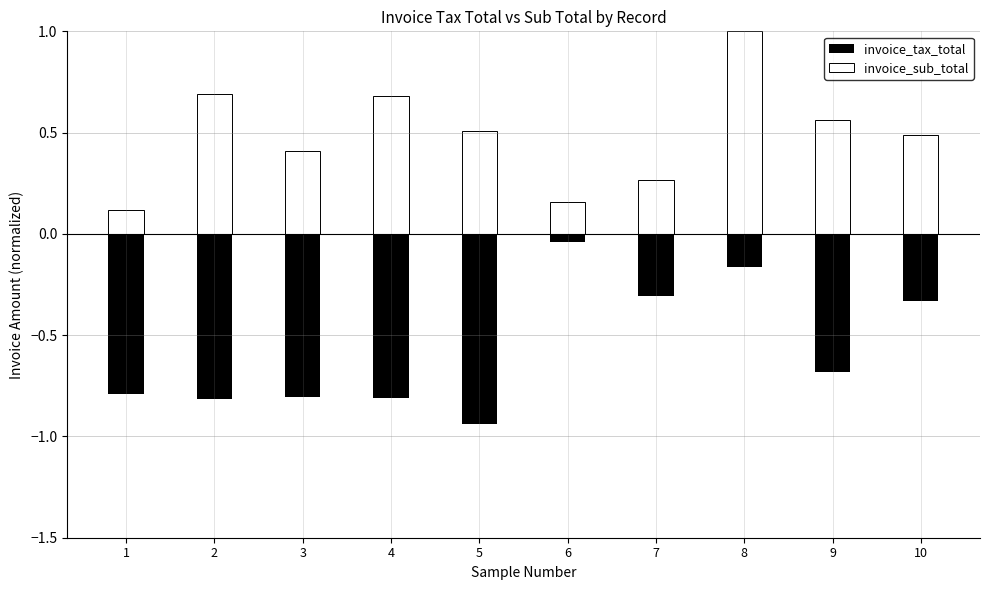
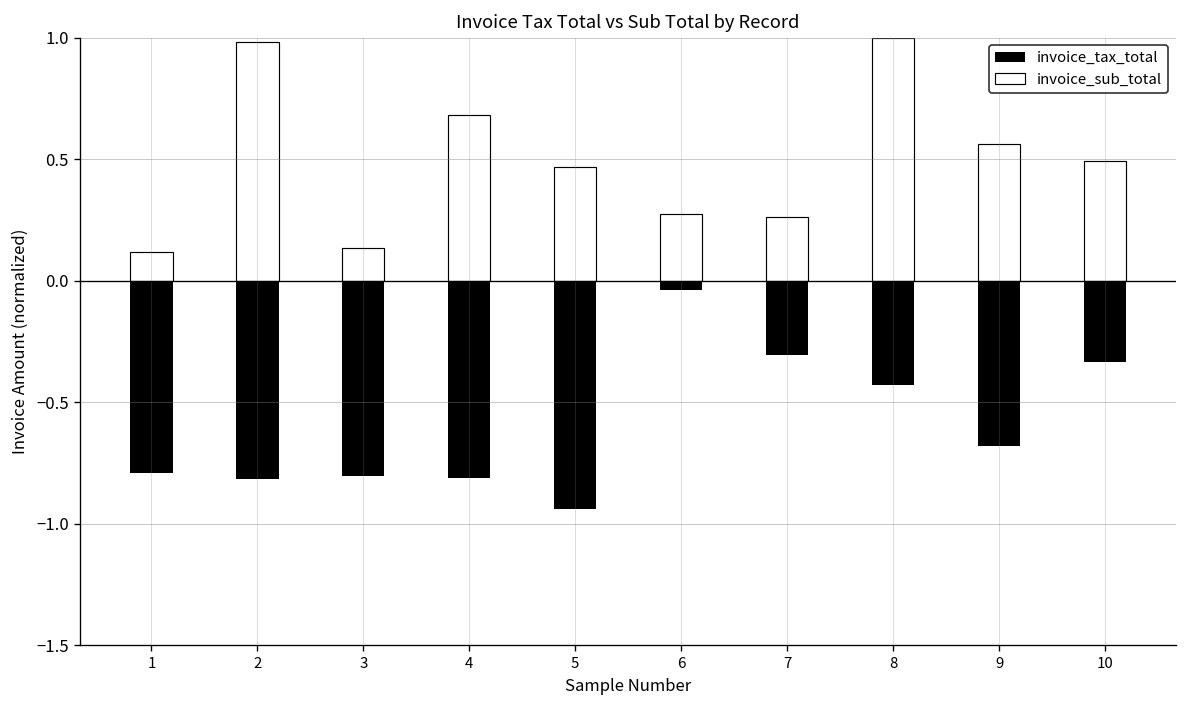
  {
    "invoice_tax_total": {
      "1": -0.79,
      "2": -0.82,
      "3": -0.80,
      "4": -0.81,
      "5": -0.94,
      "6": -0.04,
      "7": -0.31,
-     "8": -0.17,
+     "8": -0.43,
      "9": -0.68,
      "10": -0.33
    },
    "invoice_sub_total": {
      "1": 0.12,
-     "2": 0.69,
-     "3": 0.41,
+     "2": 0.98,
+     "3": 0.13,
      "4": 0.68,
-     "5": 0.51,
-     "6": 0.16,
+     "5": 0.47,
+     "6": 0.27,
      "7": 0.26,
      "8": 1.00,
      "9": 0.56,
      "10": 0.49
    }
  }
